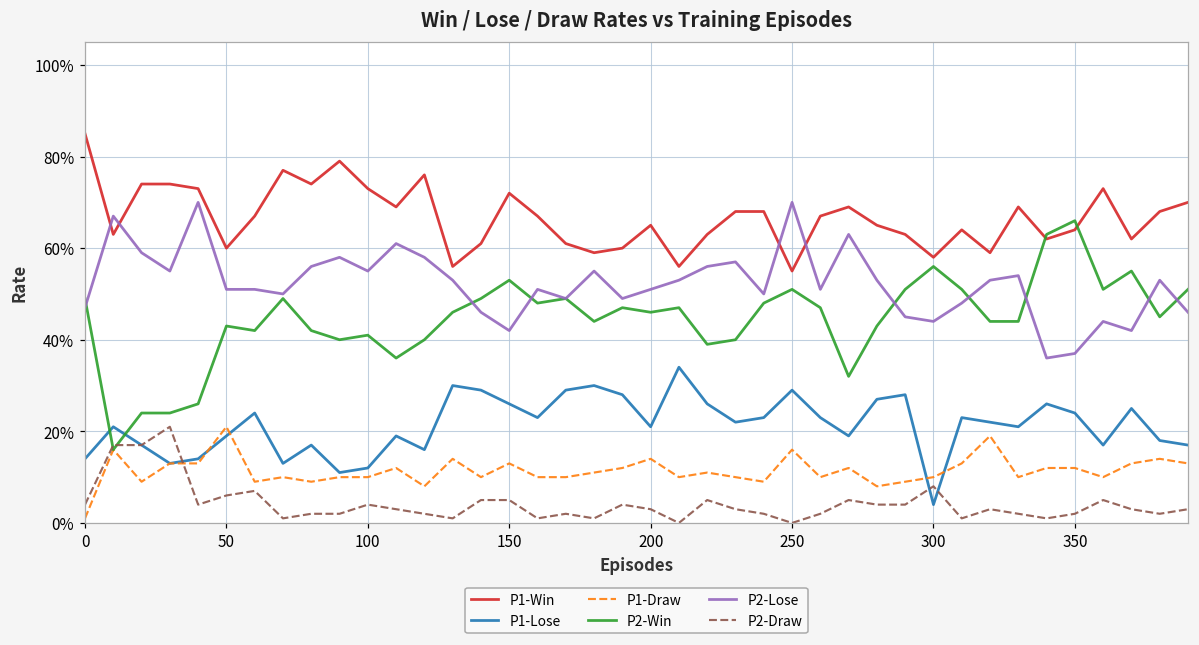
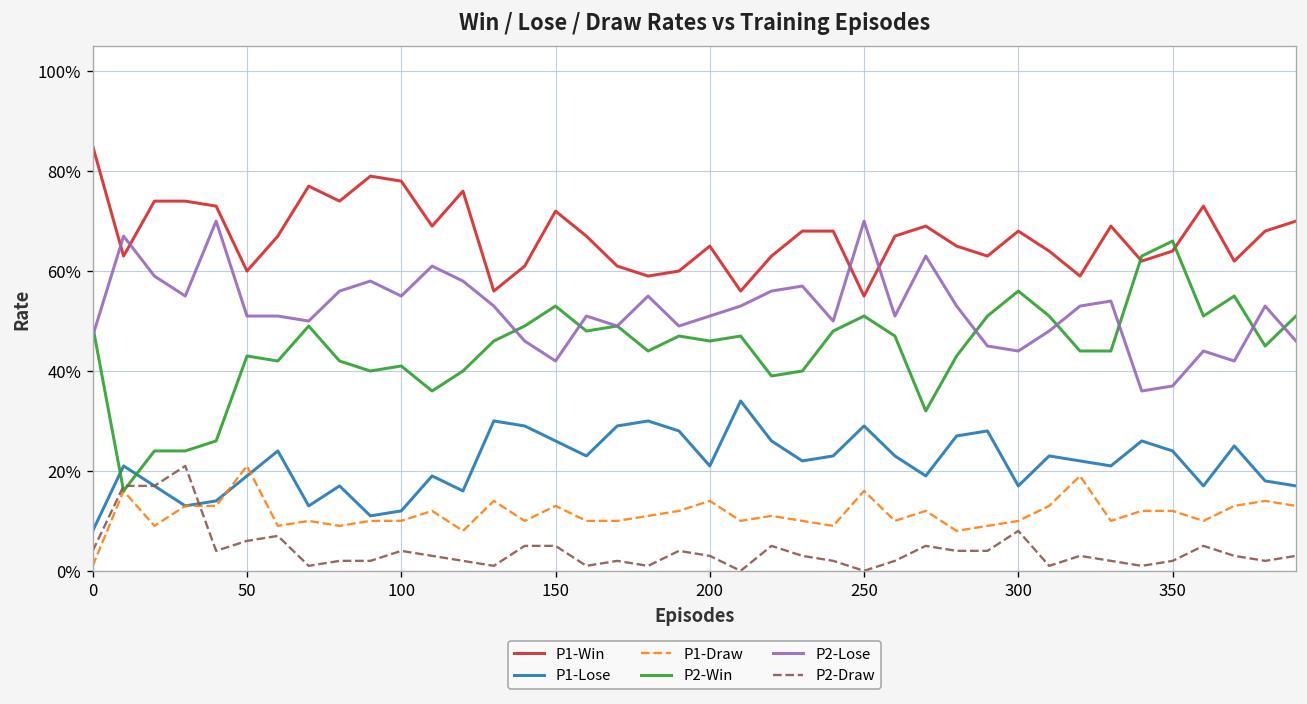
  {
    "P1-Win": {
      "0": "85%",
      "50": "60%",
-     "100": "73%",
+     "100": "78%",
      "150": "72%",
      "200": "65%",
      "250": "55%",
-     "300": "58%",
+     "300": "68%",
      "350": "64%"
    },
    "P1-Lose": {
-     "0": "14%",
+     "0": "8%",
      "50": "19%",
      "100": "12%",
      "150": "26%",
      "200": "21%",
      "250": "29%",
-     "300": "4%",
+     "300": "17%",
      "350": "24%"
    },
    "P1-Draw": {
      "0": "1%",
      "50": "21%",
      "100": "10%",
      "150": "13%",
      "200": "14%",
      "250": "16%",
      "300": "10%",
      "350": "12%"
    },
    "P2-Win": {
      "0": "49%",
      "50": "43%",
      "100": "41%",
      "150": "53%",
      "200": "46%",
      "250": "51%",
      "300": "56%",
      "350": "66%"
    },
    "P2-Lose": {
      "0": "47%",
      "50": "51%",
      "100": "55%",
      "150": "42%",
      "200": "51%",
      "250": "70%",
      "300": "44%",
      "350": "37%"
    },
    "P2-Draw": {
      "0": "4%",
      "50": "6%",
      "100": "4%",
      "150": "5%",
      "200": "3%",
      "250": "0%",
      "300": "8%",
      "350": "2%"
    }
  }
